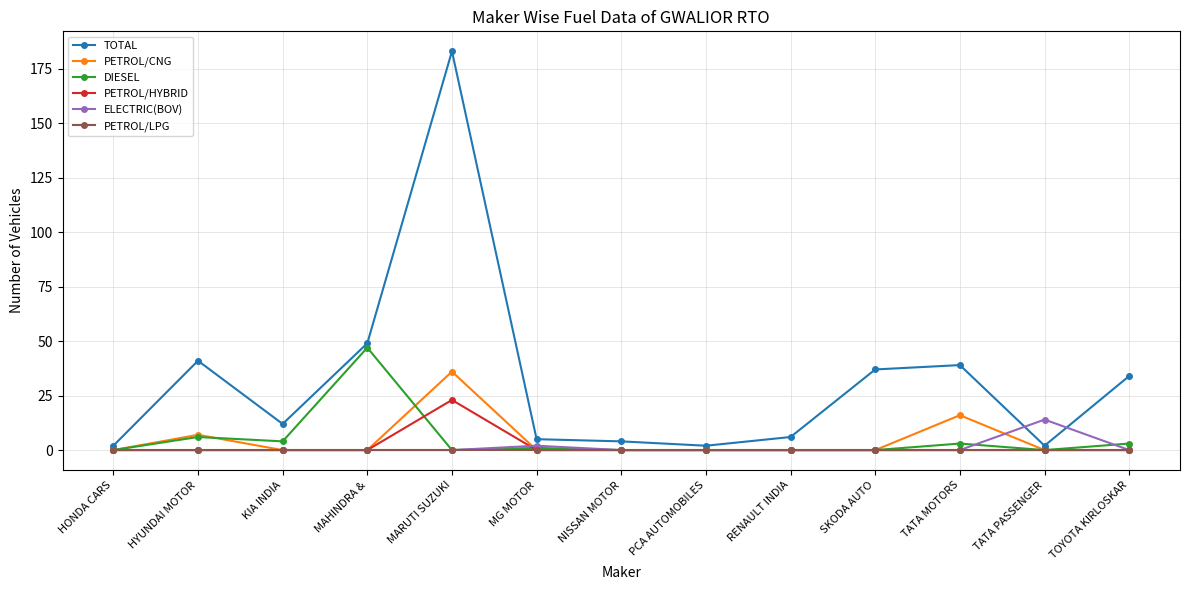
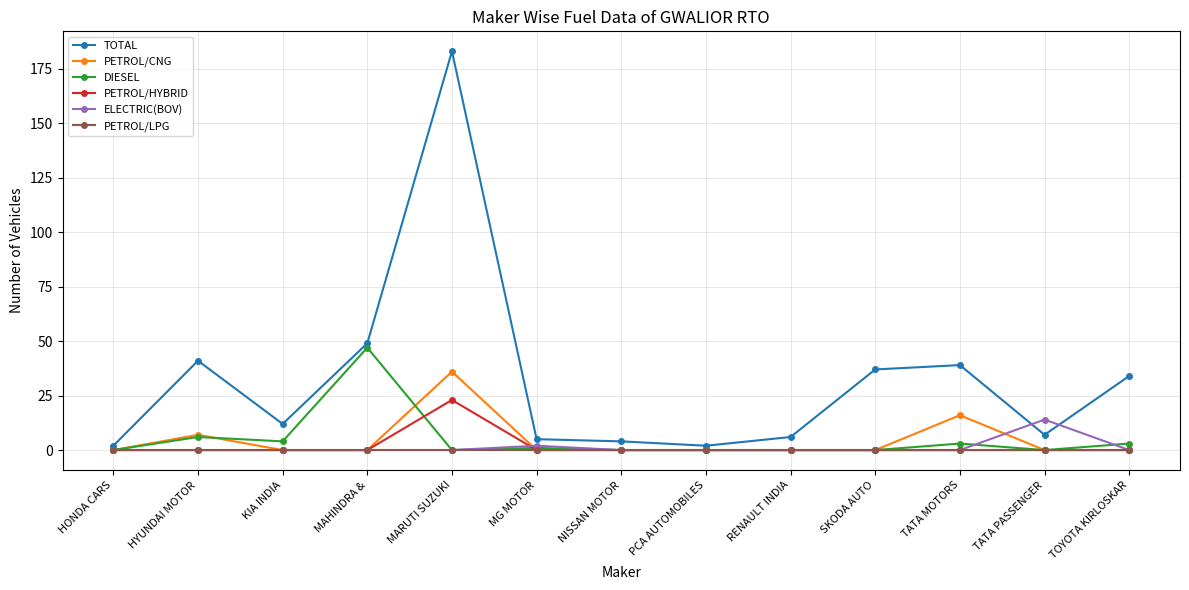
  {
    "TOTAL": {
      "HONDA CARS": 2,
      "HYUNDAI MOTOR": 41,
      "KIA INDIA": 12,
      "MAHINDRA &": 49,
      "MARUTI SUZUKI": 183,
      "MG MOTOR": 5,
      "NISSAN MOTOR": 4,
      "PCA AUTOMOBILES": 2,
      "RENAULT INDIA": 6,
      "SKODA AUTO": 37,
      "TATA MOTORS": 39,
-     "TATA PASSENGER": 2,
+     "TATA PASSENGER": 7,
      "TOYOTA KIRLOSKAR": 34
    },
    "PETROL/CNG": {
      "MARUTI SUZUKI": 36,
      "TATA MOTORS": 16
    },
    "DIESEL": {
      "KIA INDIA": 4,
      "MAHINDRA &": 47,
      "TATA MOTORS": 3,
      "TOYOTA KIRLOSKAR": 3
    },
    "PETROL/HYBRID": {
      "MARUTI SUZUKI": 23
    },
    "ELECTRIC(BOV)": {
      "TATA PASSENGER": 14
    }
  }
